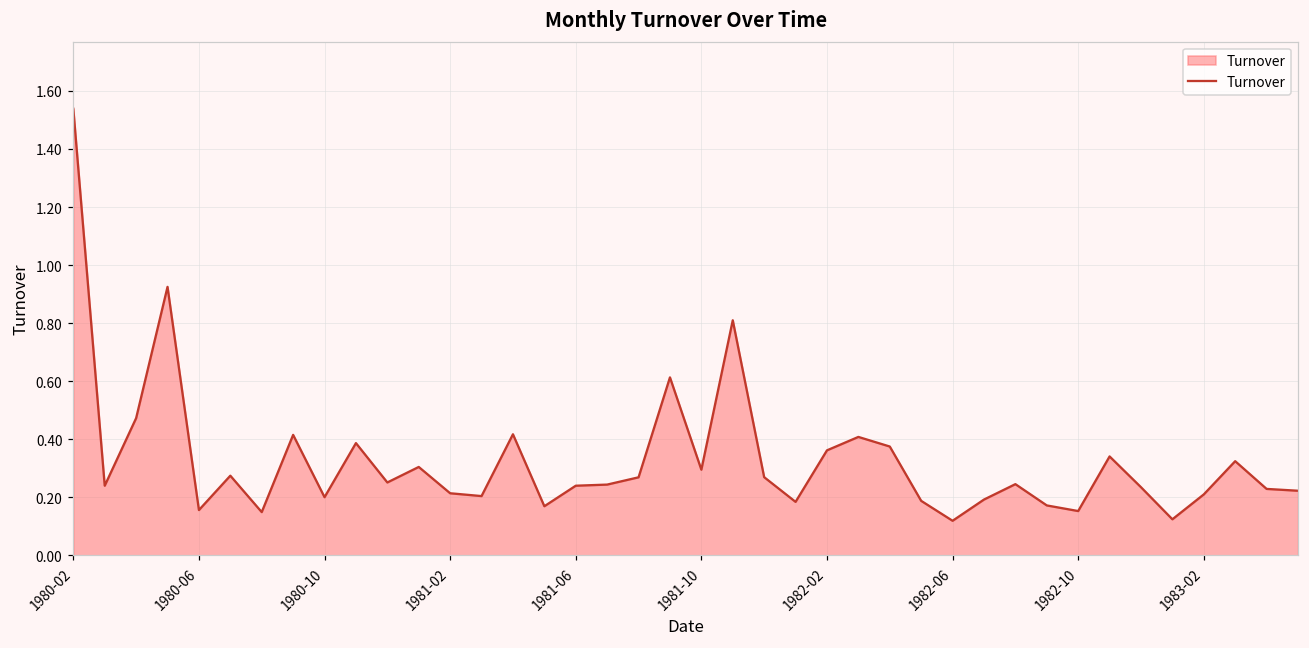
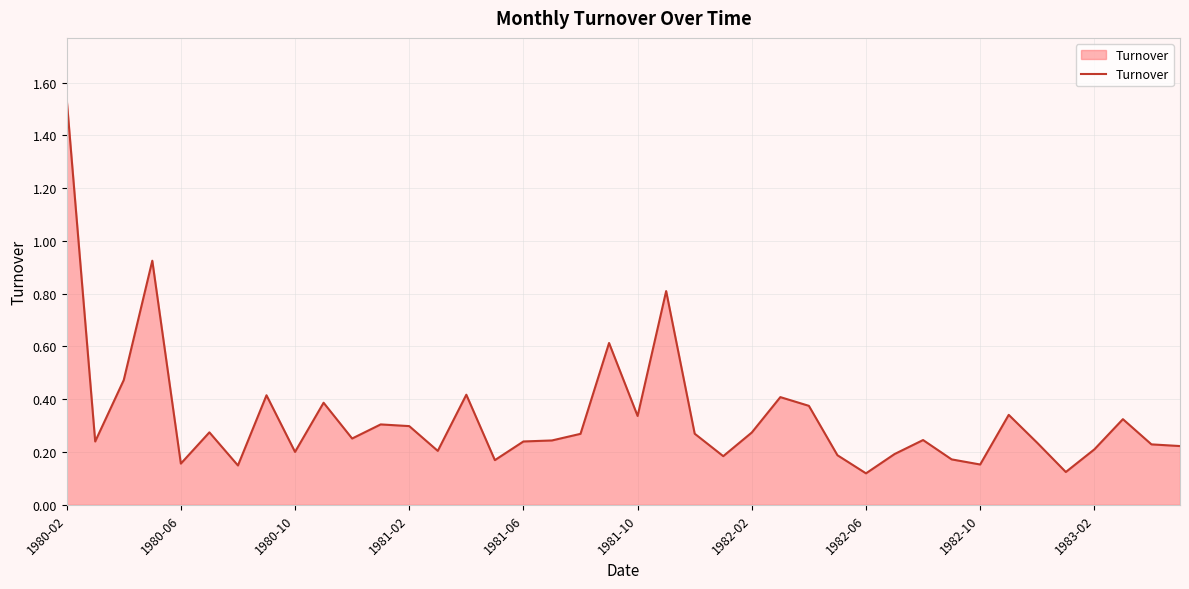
  {
    "1980-02": 1.54,
    "1980-06": 0.16,
    "1980-10": 0.20,
-   "1981-02": 0.21,
+   "1981-02": 0.30,
    "1981-06": 0.24,
-   "1981-10": 0.30,
-   "1982-02": 0.36,
+   "1981-10": 0.34,
+   "1982-02": 0.27,
    "1982-06": 0.12,
    "1982-10": 0.15,
    "1983-02": 0.21
  }
